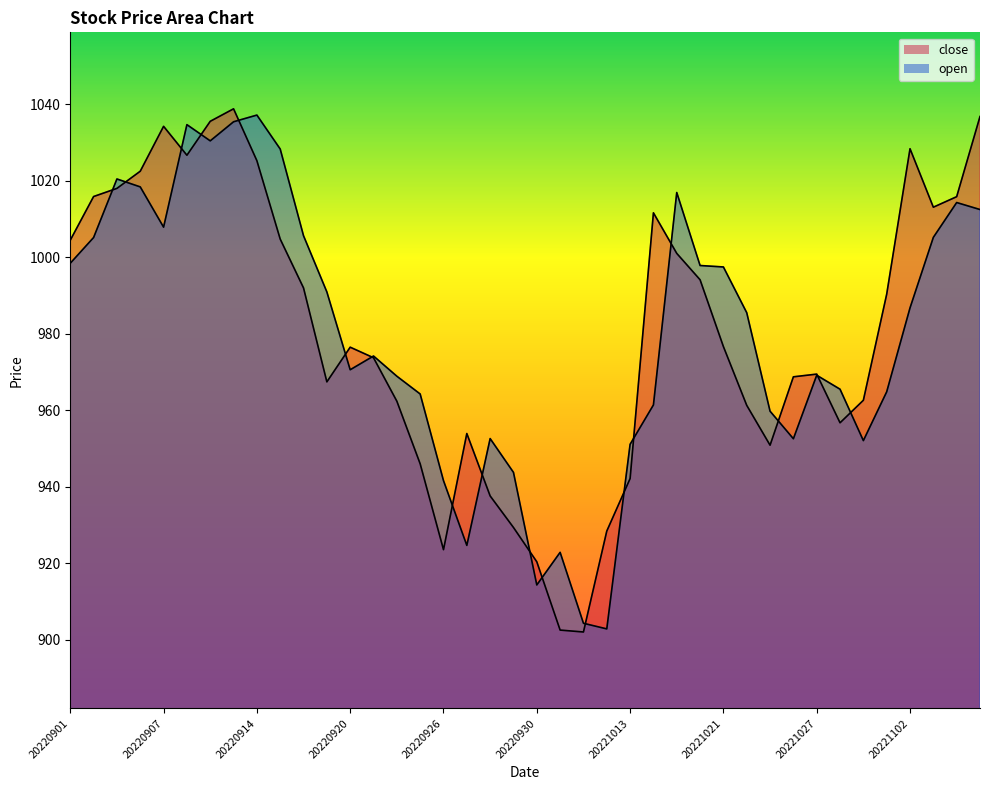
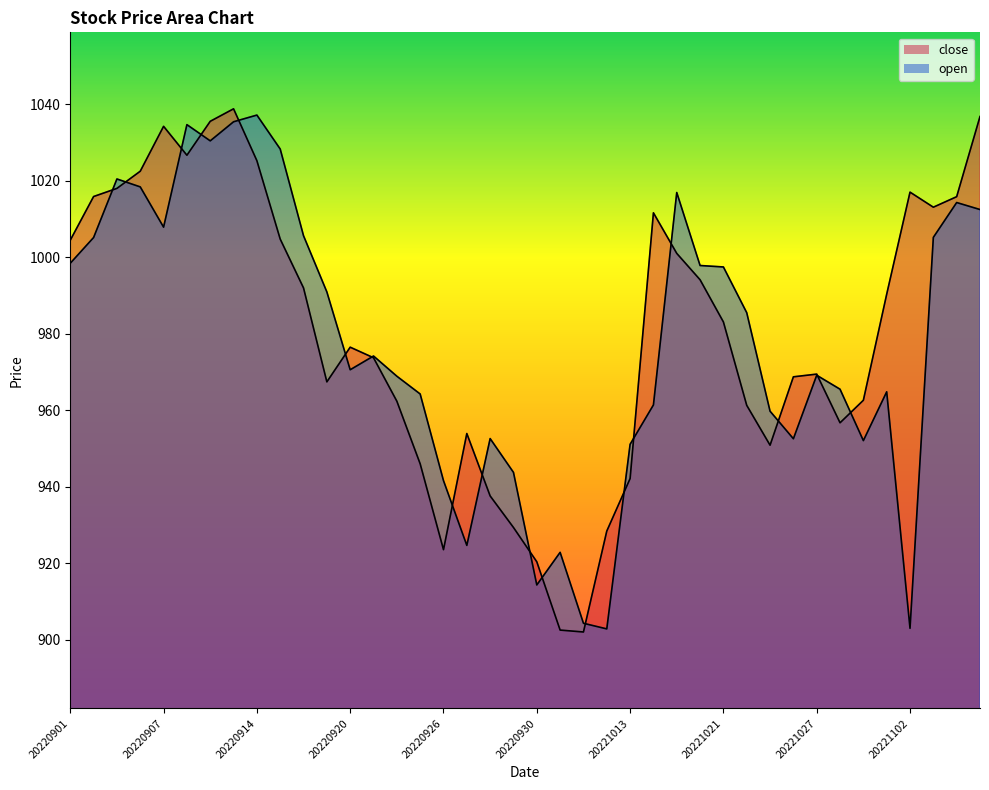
  {
    "close": {
      "20220901": 1004,
      "20220907": 1034,
      "20220914": 1025,
      "20220920": 976,
      "20220926": 924,
      "20220930": 920,
      "20221013": 942,
-     "20221021": 977,
-     "20221102": 1028
+     "20221021": 983,
+     "20221102": 1017
    },
    "open": {
      "20220901": 998,
      "20220907": 1008,
      "20220914": 1037,
      "20220920": 971,
      "20220926": 942,
      "20220930": 914,
      "20221013": 951,
      "20221021": 997,
-     "20221102": 987
+     "20221102": 903
    }
  }
